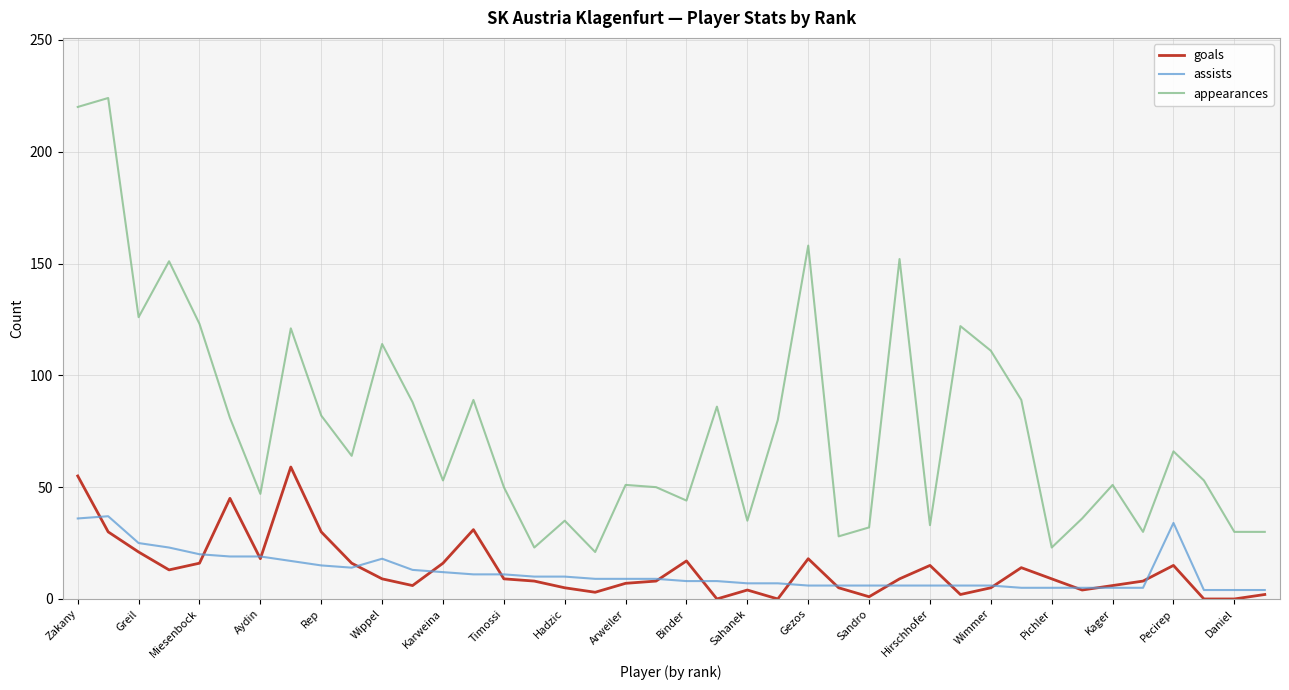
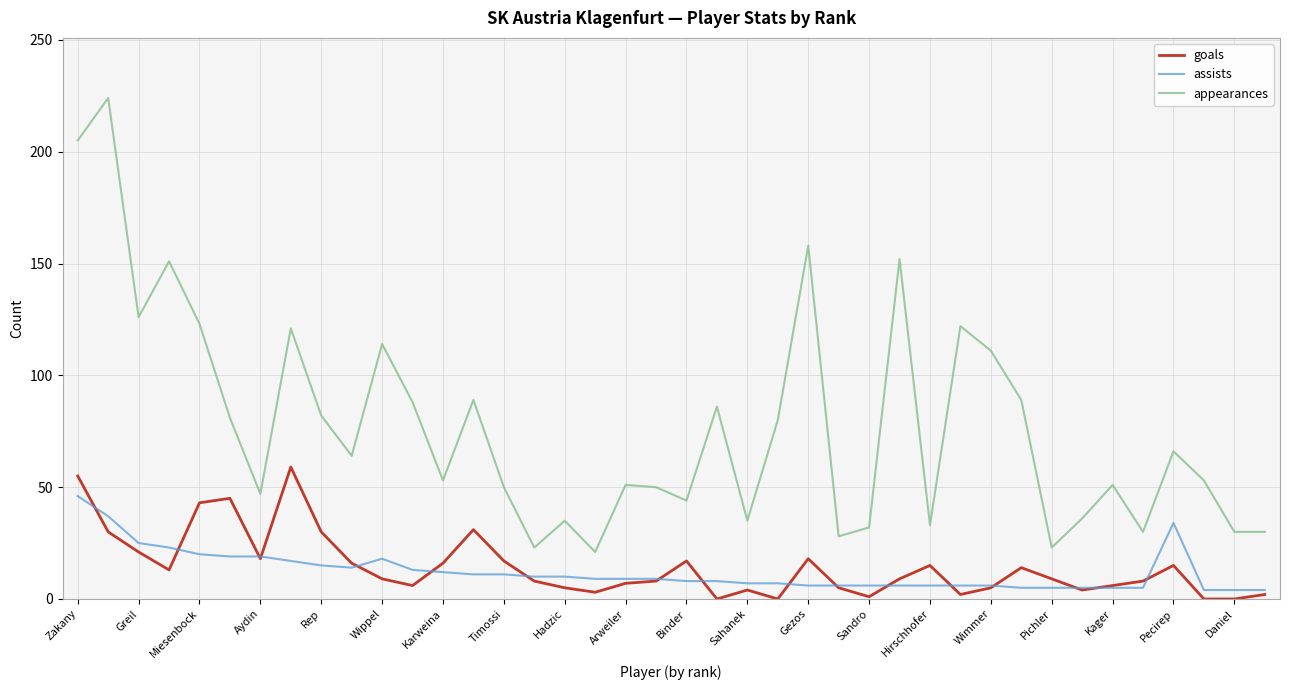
  {
    "goals": {
      "Zakany": 55,
      "Greil": 21,
-     "Miesenbock": 16,
+     "Miesenbock": 43,
      "Rep": 30,
      "Wippel": 9,
      "Karweina": 16,
-     "Timossi": 9,
+     "Timossi": 17,
      "Hadzic": 5,
      "Arweiler": 7,
      "Binder": 17,
      "Sahanek": 4,
      "Gezos": 18,
      "Sandro": 1,
      "Hirschhofer": 15,
      "Pichler": 9,
      "Pecirep": 15,
      "Daniel": 0
    },
    "assists": {
-     "Zakany": 36,
+     "Zakany": 46,
      "Greil": 25,
      "Miesenbock": 20,
      "Rep": 15,
      "Wippel": 18,
      "Karweina": 12,
      "Timossi": 11,
      "Hadzic": 10,
      "Arweiler": 9,
      "Binder": 8,
      "Sahanek": 7,
      "Gezos": 6,
      "Sandro": 6,
      "Hirschhofer": 6,
      "Pichler": 5,
      "Pecirep": 34,
      "Daniel": 4
    },
    "appearances": {
-     "Zakany": 220,
+     "Zakany": 205,
      "Greil": 126,
      "Miesenbock": 123,
      "Aydin": 47,
      "Rep": 82,
      "Wippel": 114,
      "Karweina": 53,
      "Timossi": 50,
      "Hadzic": 35,
      "Arweiler": 51,
      "Binder": 44,
      "Sahanek": 35,
      "Gezos": 158,
      "Sandro": 32,
      "Hirschhofer": 33,
      "Wimmer": 111,
      "Pichler": 23,
      "Kager": 51,
      "Pecirep": 66,
      "Daniel": 30
    }
  }
